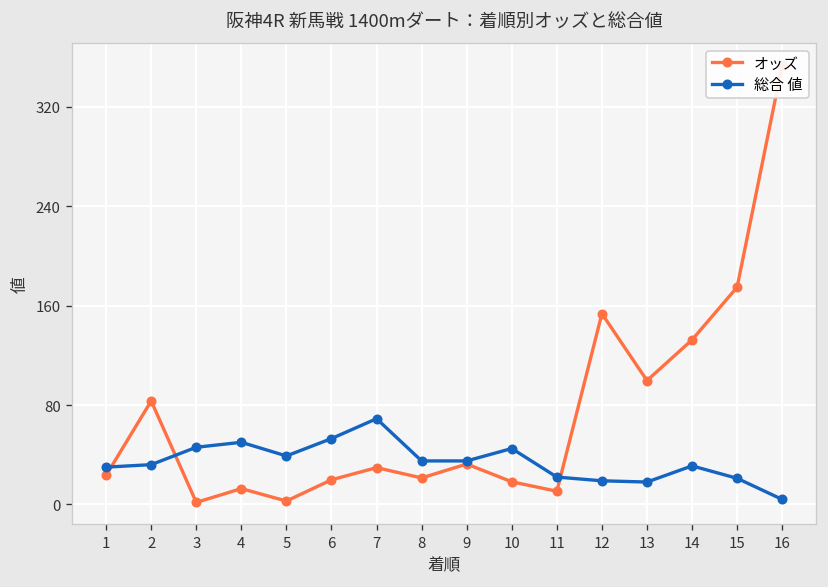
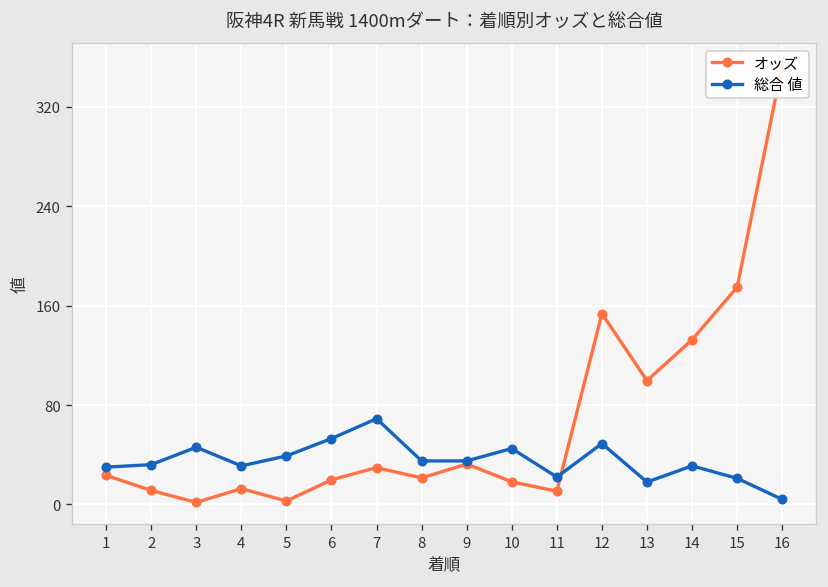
  {
    "オッズ": {
      "1": 23,
-     "2": 83,
+     "2": 11,
      "3": 2,
      "4": 13,
      "5": 3,
      "6": 20,
      "7": 30,
      "8": 21,
      "9": 33,
      "10": 18,
      "11": 11,
      "12": 154,
      "13": 100,
      "14": 133,
      "15": 175
    },
    "総合 値": {
      "1": 30,
      "2": 32,
      "3": 46,
-     "4": 50,
+     "4": 31,
      "5": 39,
      "6": 53,
      "7": 69,
      "8": 35,
      "9": 35,
      "10": 45,
      "11": 22,
-     "12": 19,
+     "12": 49,
      "13": 18,
      "14": 31,
      "15": 21,
      "16": 4
    }
  }
